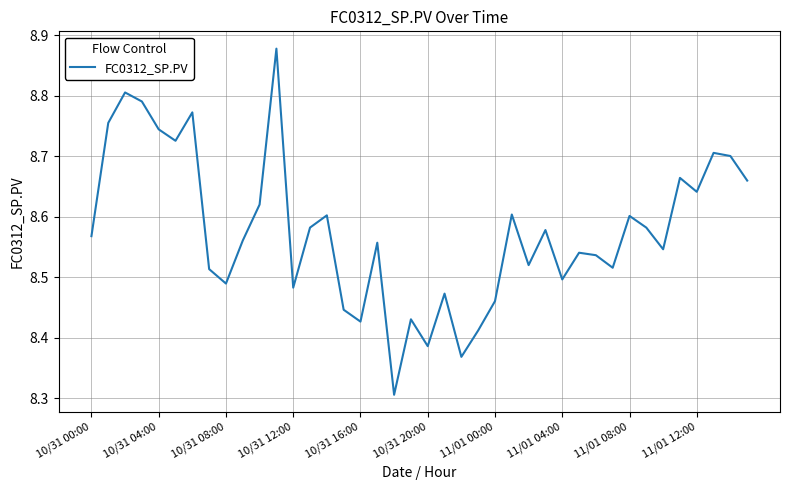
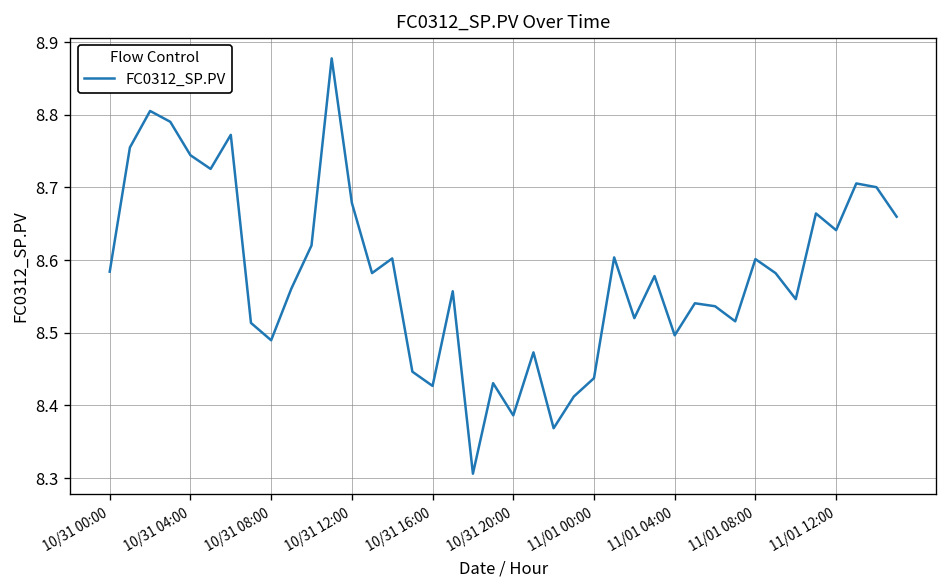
  {
-   "10/31 00:00": 8.57,
+   "10/31 00:00": 8.58,
    "10/31 04:00": 8.74,
    "10/31 08:00": 8.49,
-   "10/31 12:00": 8.48,
+   "10/31 12:00": 8.68,
    "10/31 16:00": 8.43,
    "10/31 20:00": 8.39,
-   "11/01 00:00": 8.46,
+   "11/01 00:00": 8.44,
    "11/01 04:00": 8.50,
    "11/01 08:00": 8.60,
    "11/01 12:00": 8.64
  }
